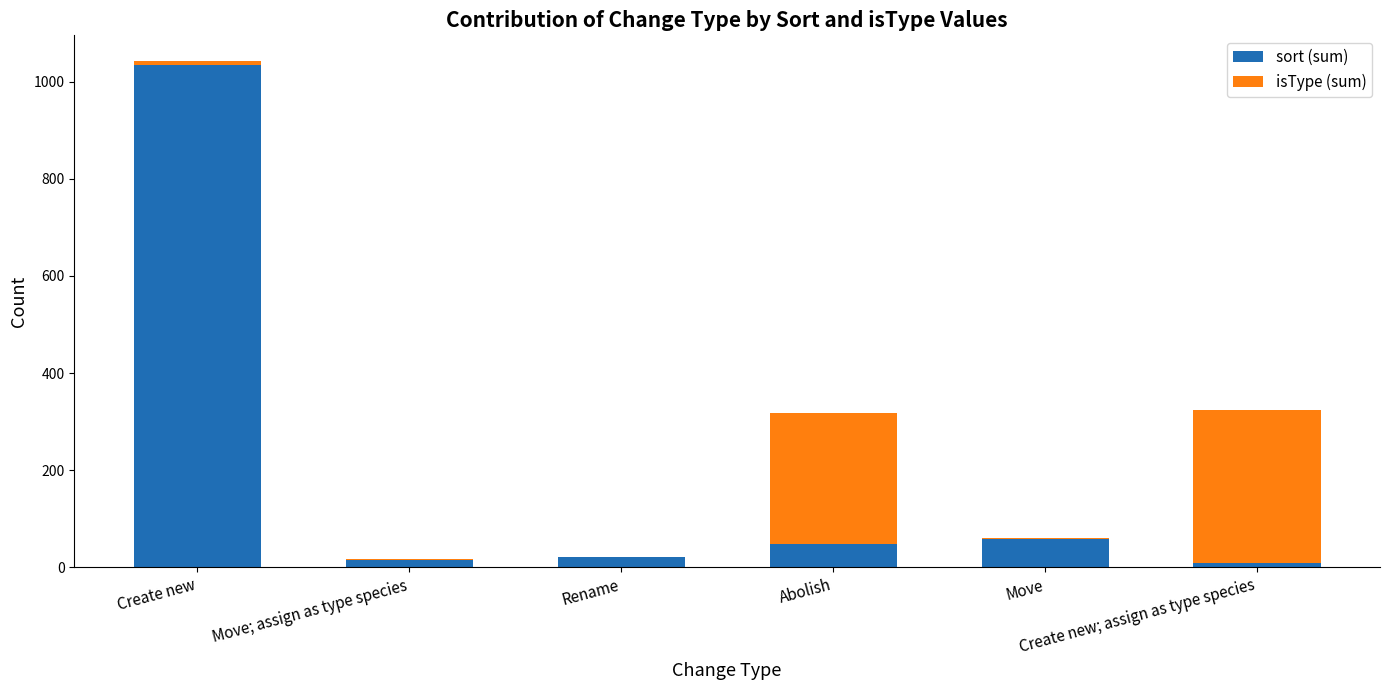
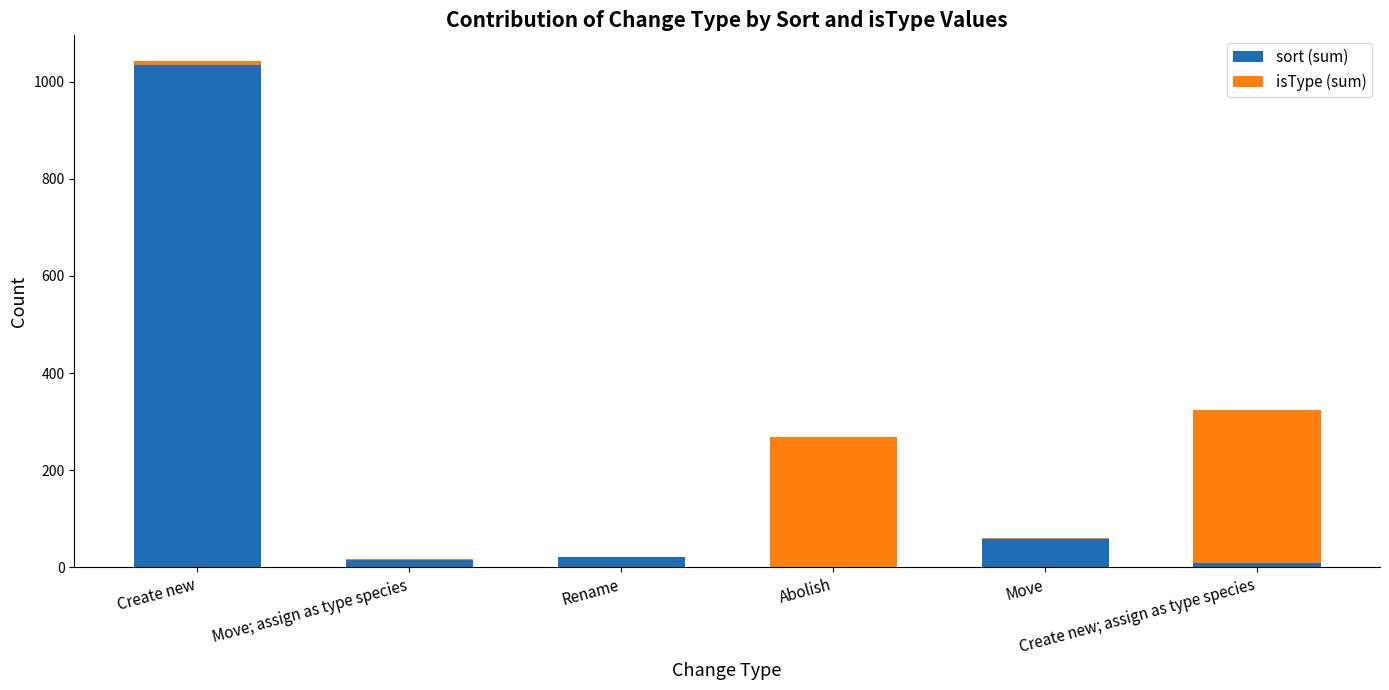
  {
    "sort (sum)": {
      "Create new": 1040,
      "Move; assign as type species": 20,
      "Rename": 20,
-     "Abolish": 50,
+     "Abolish": 0,
      "Move": 60,
      "Create new; assign as type species": 10
    },
    "isType (sum)": {
      "Create new": 10,
      "Abolish": 270,
      "Create new; assign as type species": 310
    }
  }
